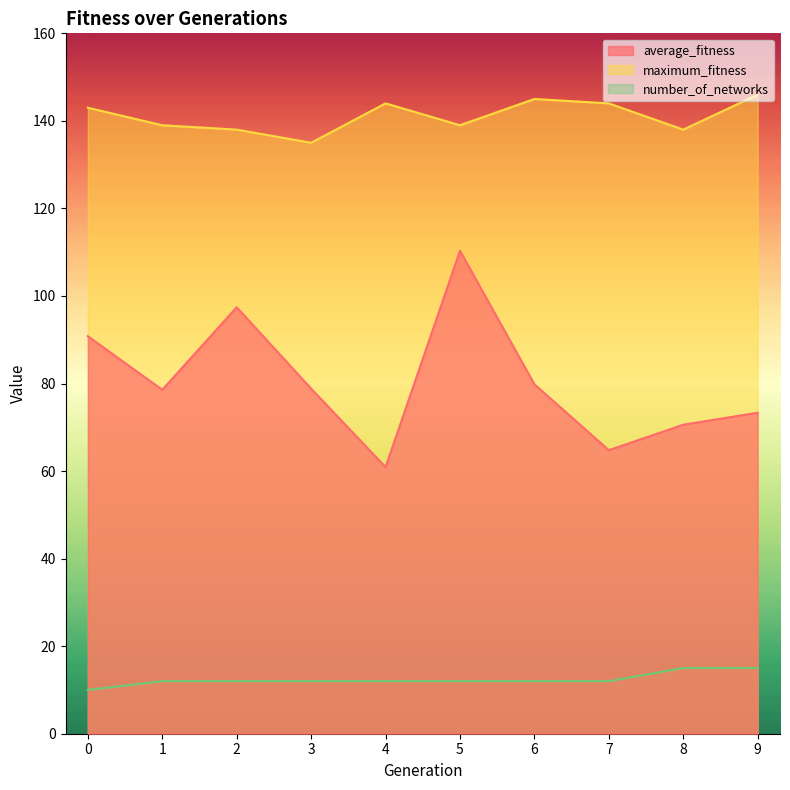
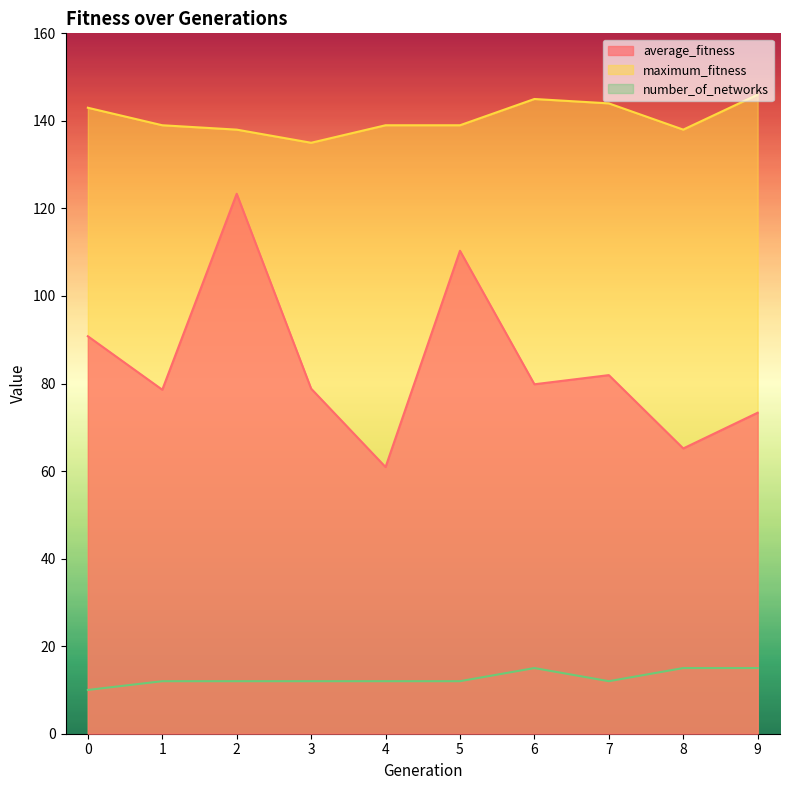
  {
    "average_fitness": {
      "0": 91,
      "1": 79,
-     "2": 97,
+     "2": 123,
      "3": 79,
      "4": 61,
      "5": 110,
      "6": 80,
-     "7": 65,
-     "8": 71,
+     "7": 82,
+     "8": 65,
      "9": 73
    },
    "maximum_fitness": {
      "0": 143,
      "1": 139,
      "2": 138,
      "3": 135,
-     "4": 144,
+     "4": 139,
      "5": 139,
      "6": 145,
      "7": 144,
      "8": 138
    },
    "number_of_networks": {
      "0": 10,
      "1": 12,
      "2": 12,
      "3": 12,
      "4": 12,
      "5": 12,
-     "6": 12,
+     "6": 15,
      "7": 12,
      "8": 15,
      "9": 15
    }
  }
